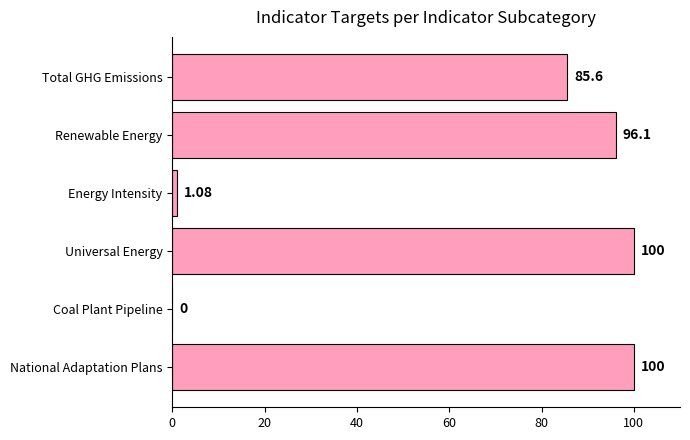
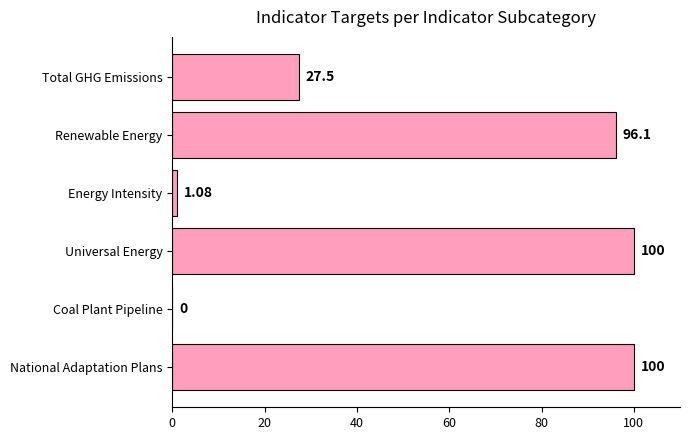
  {
-   "Total GHG Emissions": 85.6,
+   "Total GHG Emissions": 27.5,
    "Renewable Energy": 96.1,
    "Energy Intensity": 1.08,
    "Universal Energy": 100,
    "Coal Plant Pipeline": 0,
    "National Adaptation Plans": 100
  }
